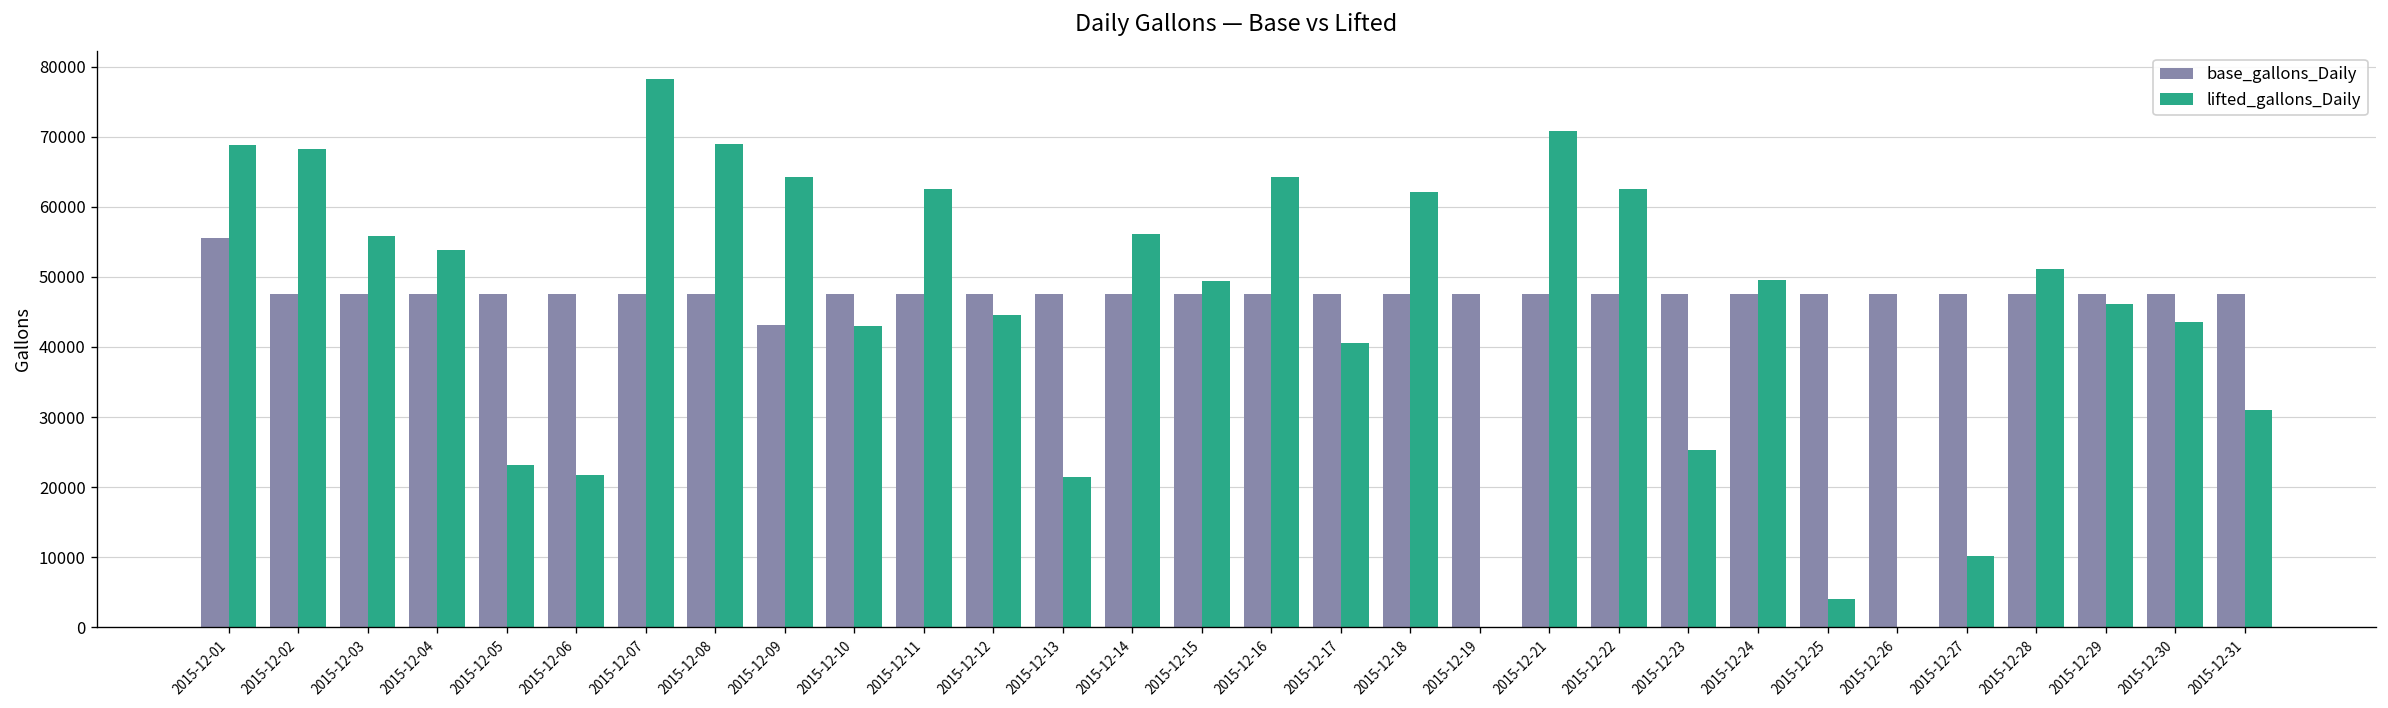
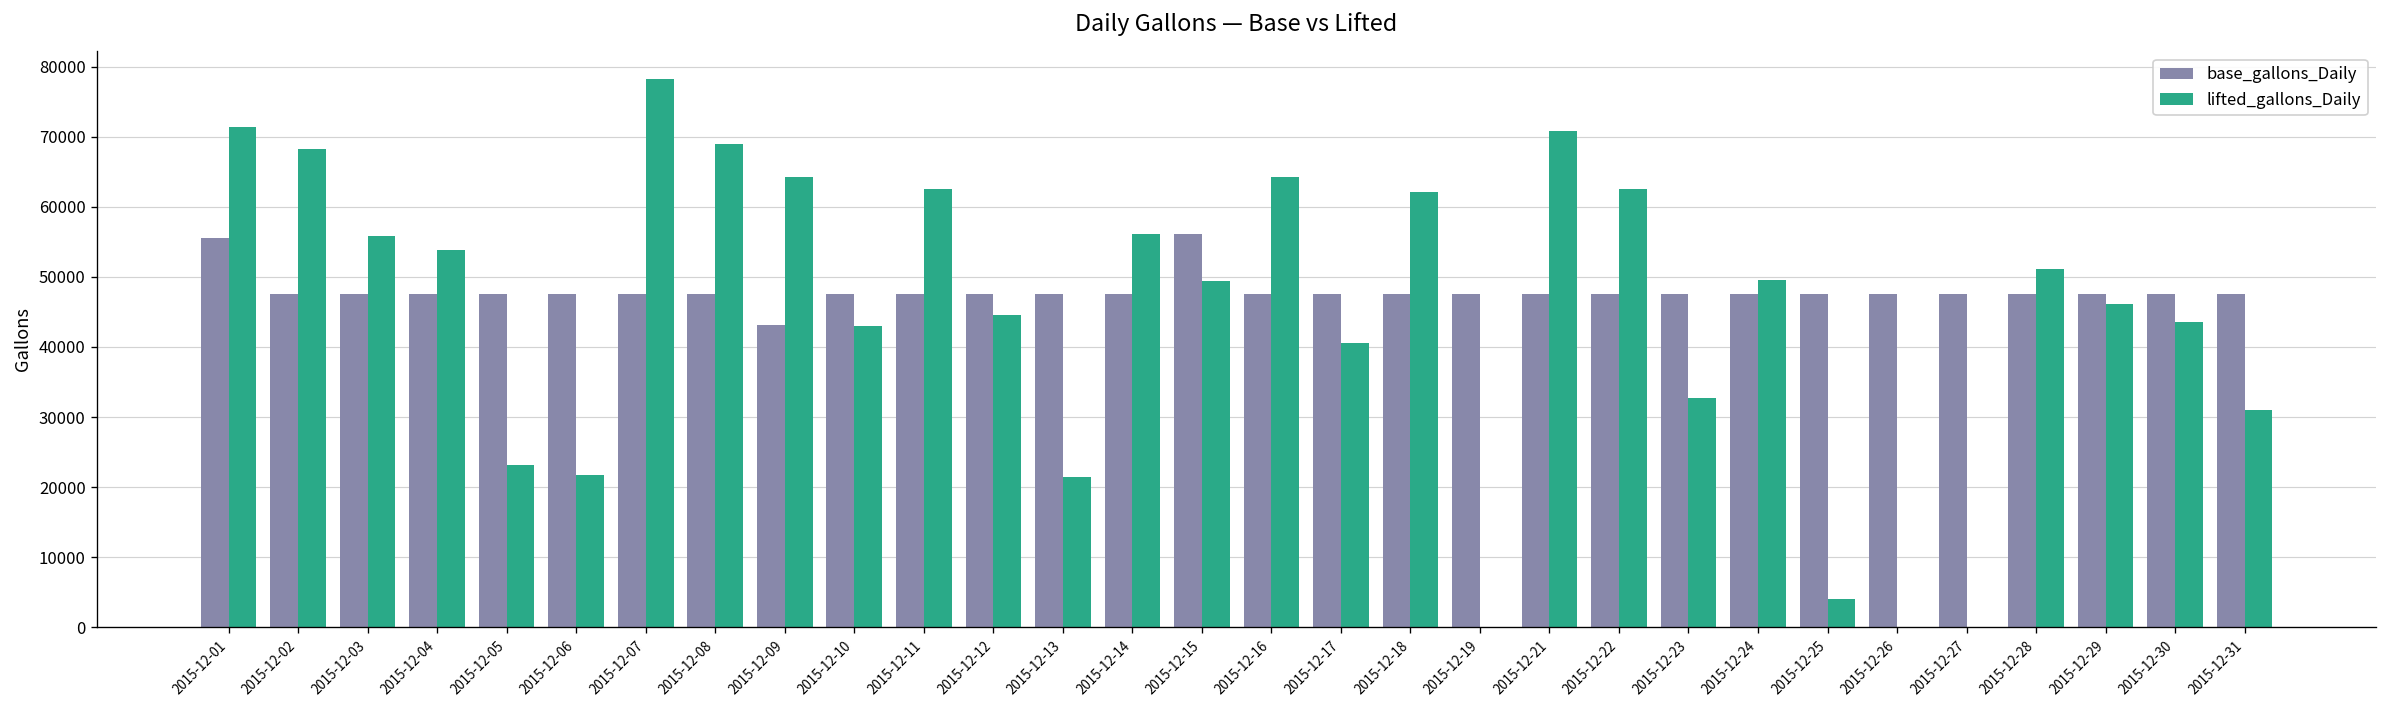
  {
    "base_gallons_Daily": {
      "2015-12-01": 56000,
      "2015-12-02": 48000,
      "2015-12-03": 48000,
      "2015-12-04": 48000,
      "2015-12-05": 48000,
      "2015-12-06": 48000,
      "2015-12-07": 48000,
      "2015-12-08": 48000,
      "2015-12-09": 43000,
      "2015-12-10": 48000,
      "2015-12-11": 48000,
      "2015-12-12": 48000,
      "2015-12-13": 48000,
      "2015-12-14": 48000,
-     "2015-12-15": 48000,
+     "2015-12-15": 56000,
      "2015-12-16": 48000,
      "2015-12-17": 48000,
      "2015-12-18": 48000,
      "2015-12-19": 48000,
      "2015-12-21": 48000,
      "2015-12-22": 48000,
      "2015-12-23": 48000,
      "2015-12-24": 48000,
      "2015-12-25": 48000,
      "2015-12-26": 48000,
      "2015-12-27": 48000,
      "2015-12-28": 48000,
      "2015-12-29": 48000,
      "2015-12-30": 48000,
      "2015-12-31": 48000
    },
    "lifted_gallons_Daily": {
-     "2015-12-01": 69000,
+     "2015-12-01": 71000,
      "2015-12-02": 68000,
      "2015-12-03": 56000,
      "2015-12-04": 54000,
      "2015-12-05": 23000,
      "2015-12-06": 22000,
      "2015-12-07": 78000,
      "2015-12-08": 69000,
      "2015-12-09": 64000,
      "2015-12-10": 43000,
      "2015-12-11": 63000,
      "2015-12-12": 45000,
      "2015-12-13": 22000,
      "2015-12-14": 56000,
      "2015-12-15": 49000,
      "2015-12-16": 64000,
      "2015-12-17": 41000,
      "2015-12-18": 62000,
      "2015-12-19": 0,
      "2015-12-21": 71000,
      "2015-12-22": 63000,
-     "2015-12-23": 25000,
+     "2015-12-23": 33000,
      "2015-12-24": 50000,
      "2015-12-25": 4000,
      "2015-12-26": 0,
-     "2015-12-27": 10000,
+     "2015-12-27": 0,
      "2015-12-28": 51000,
      "2015-12-29": 46000,
      "2015-12-30": 43000,
      "2015-12-31": 31000
    }
  }
